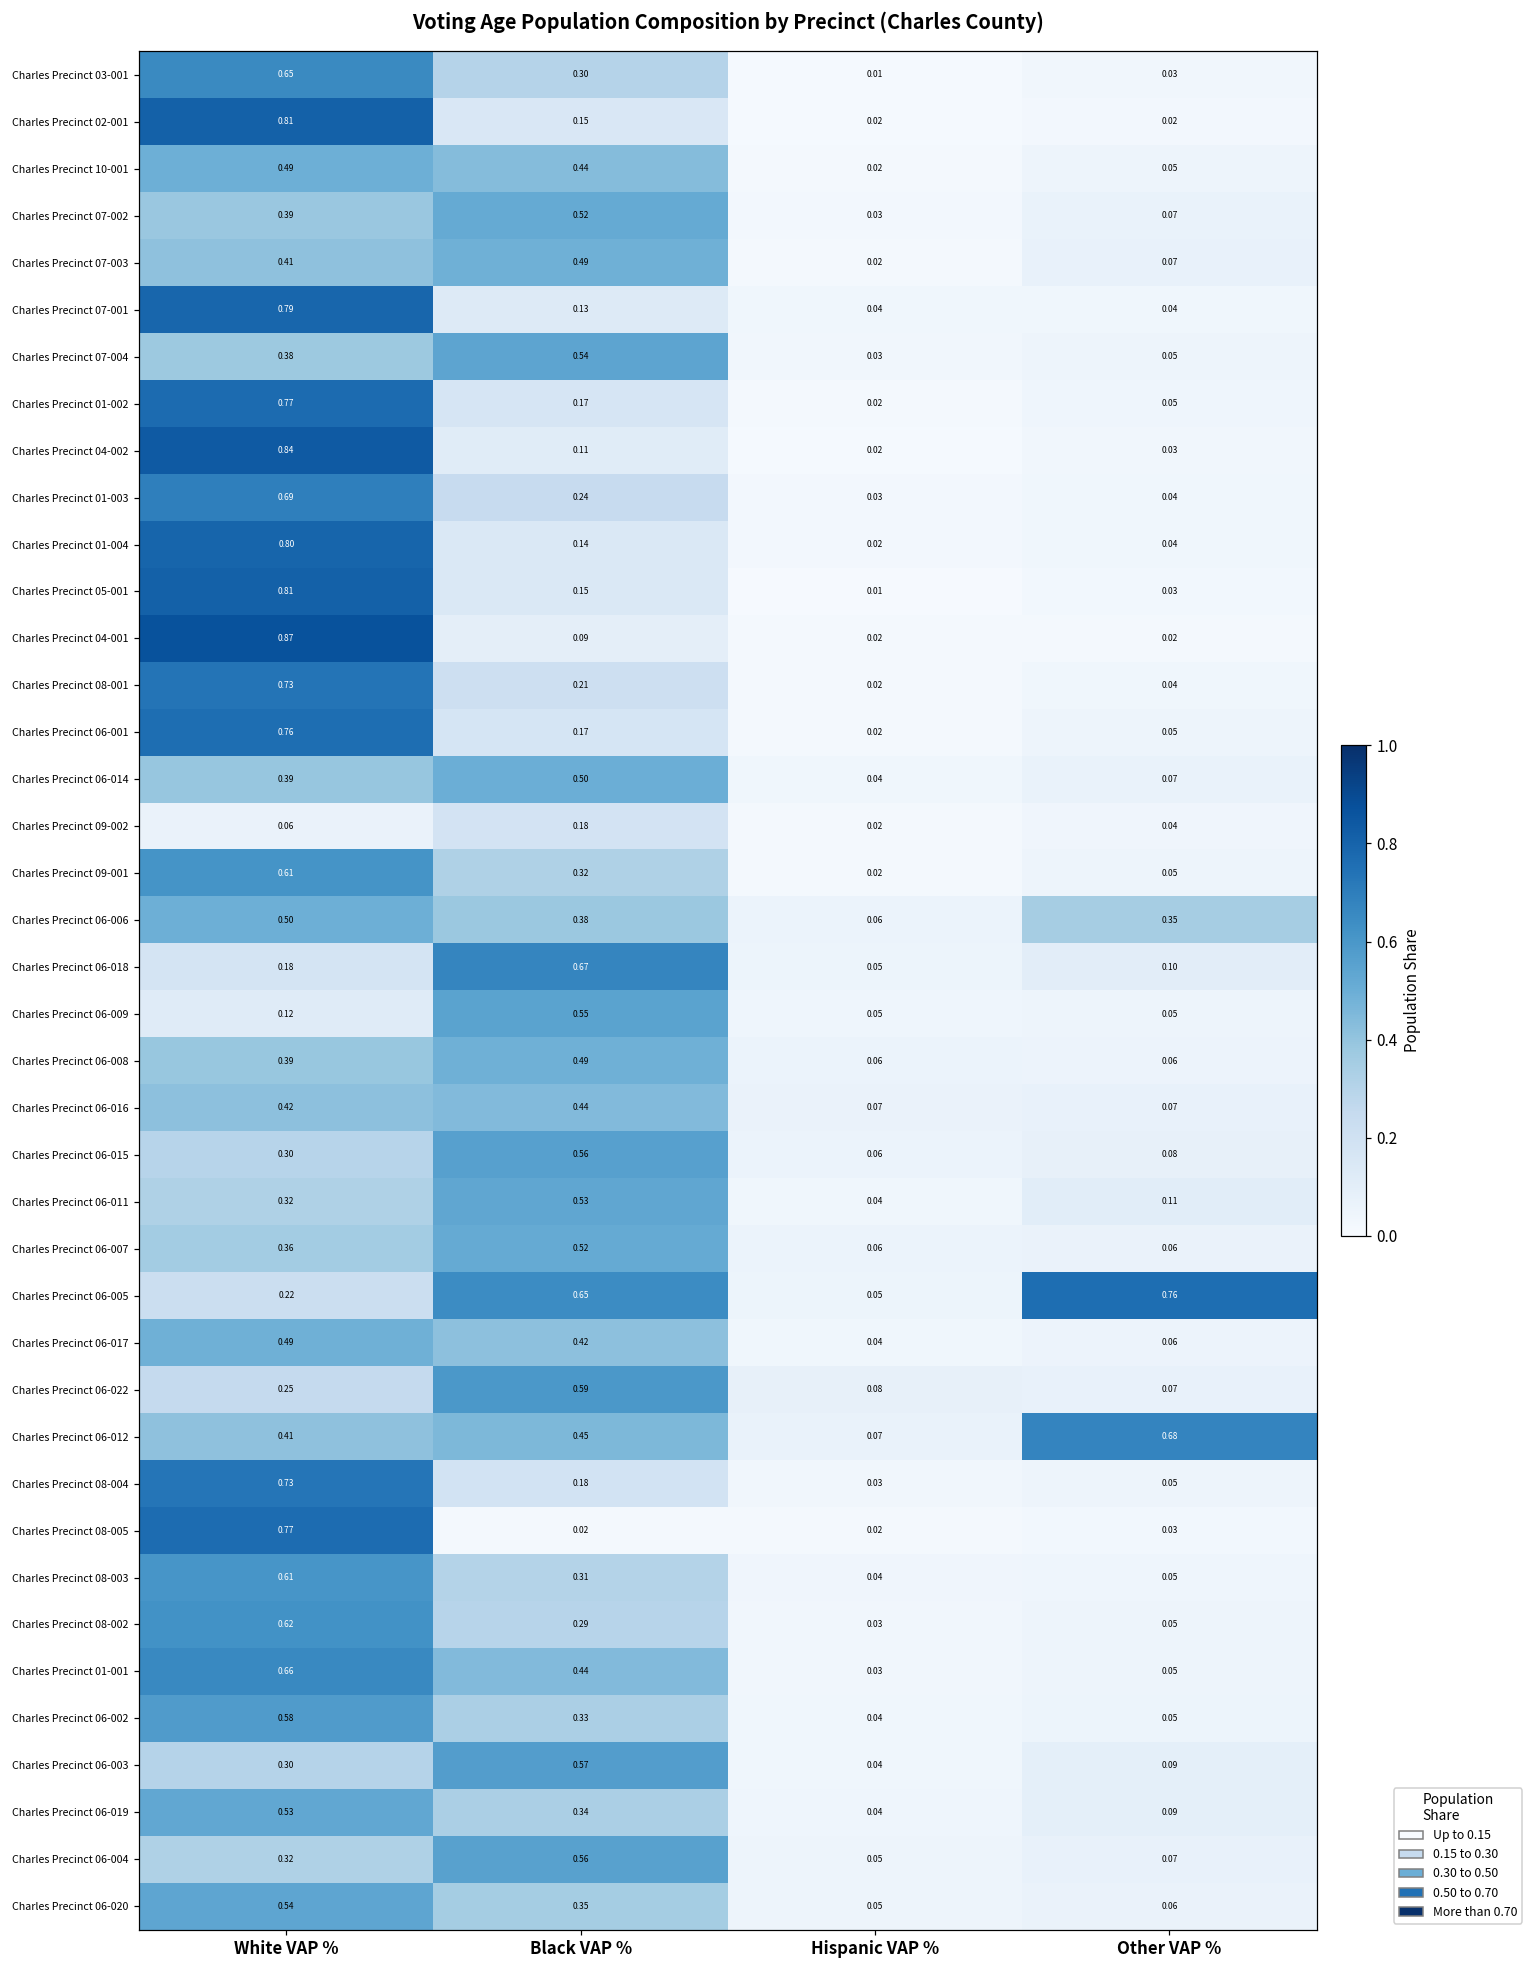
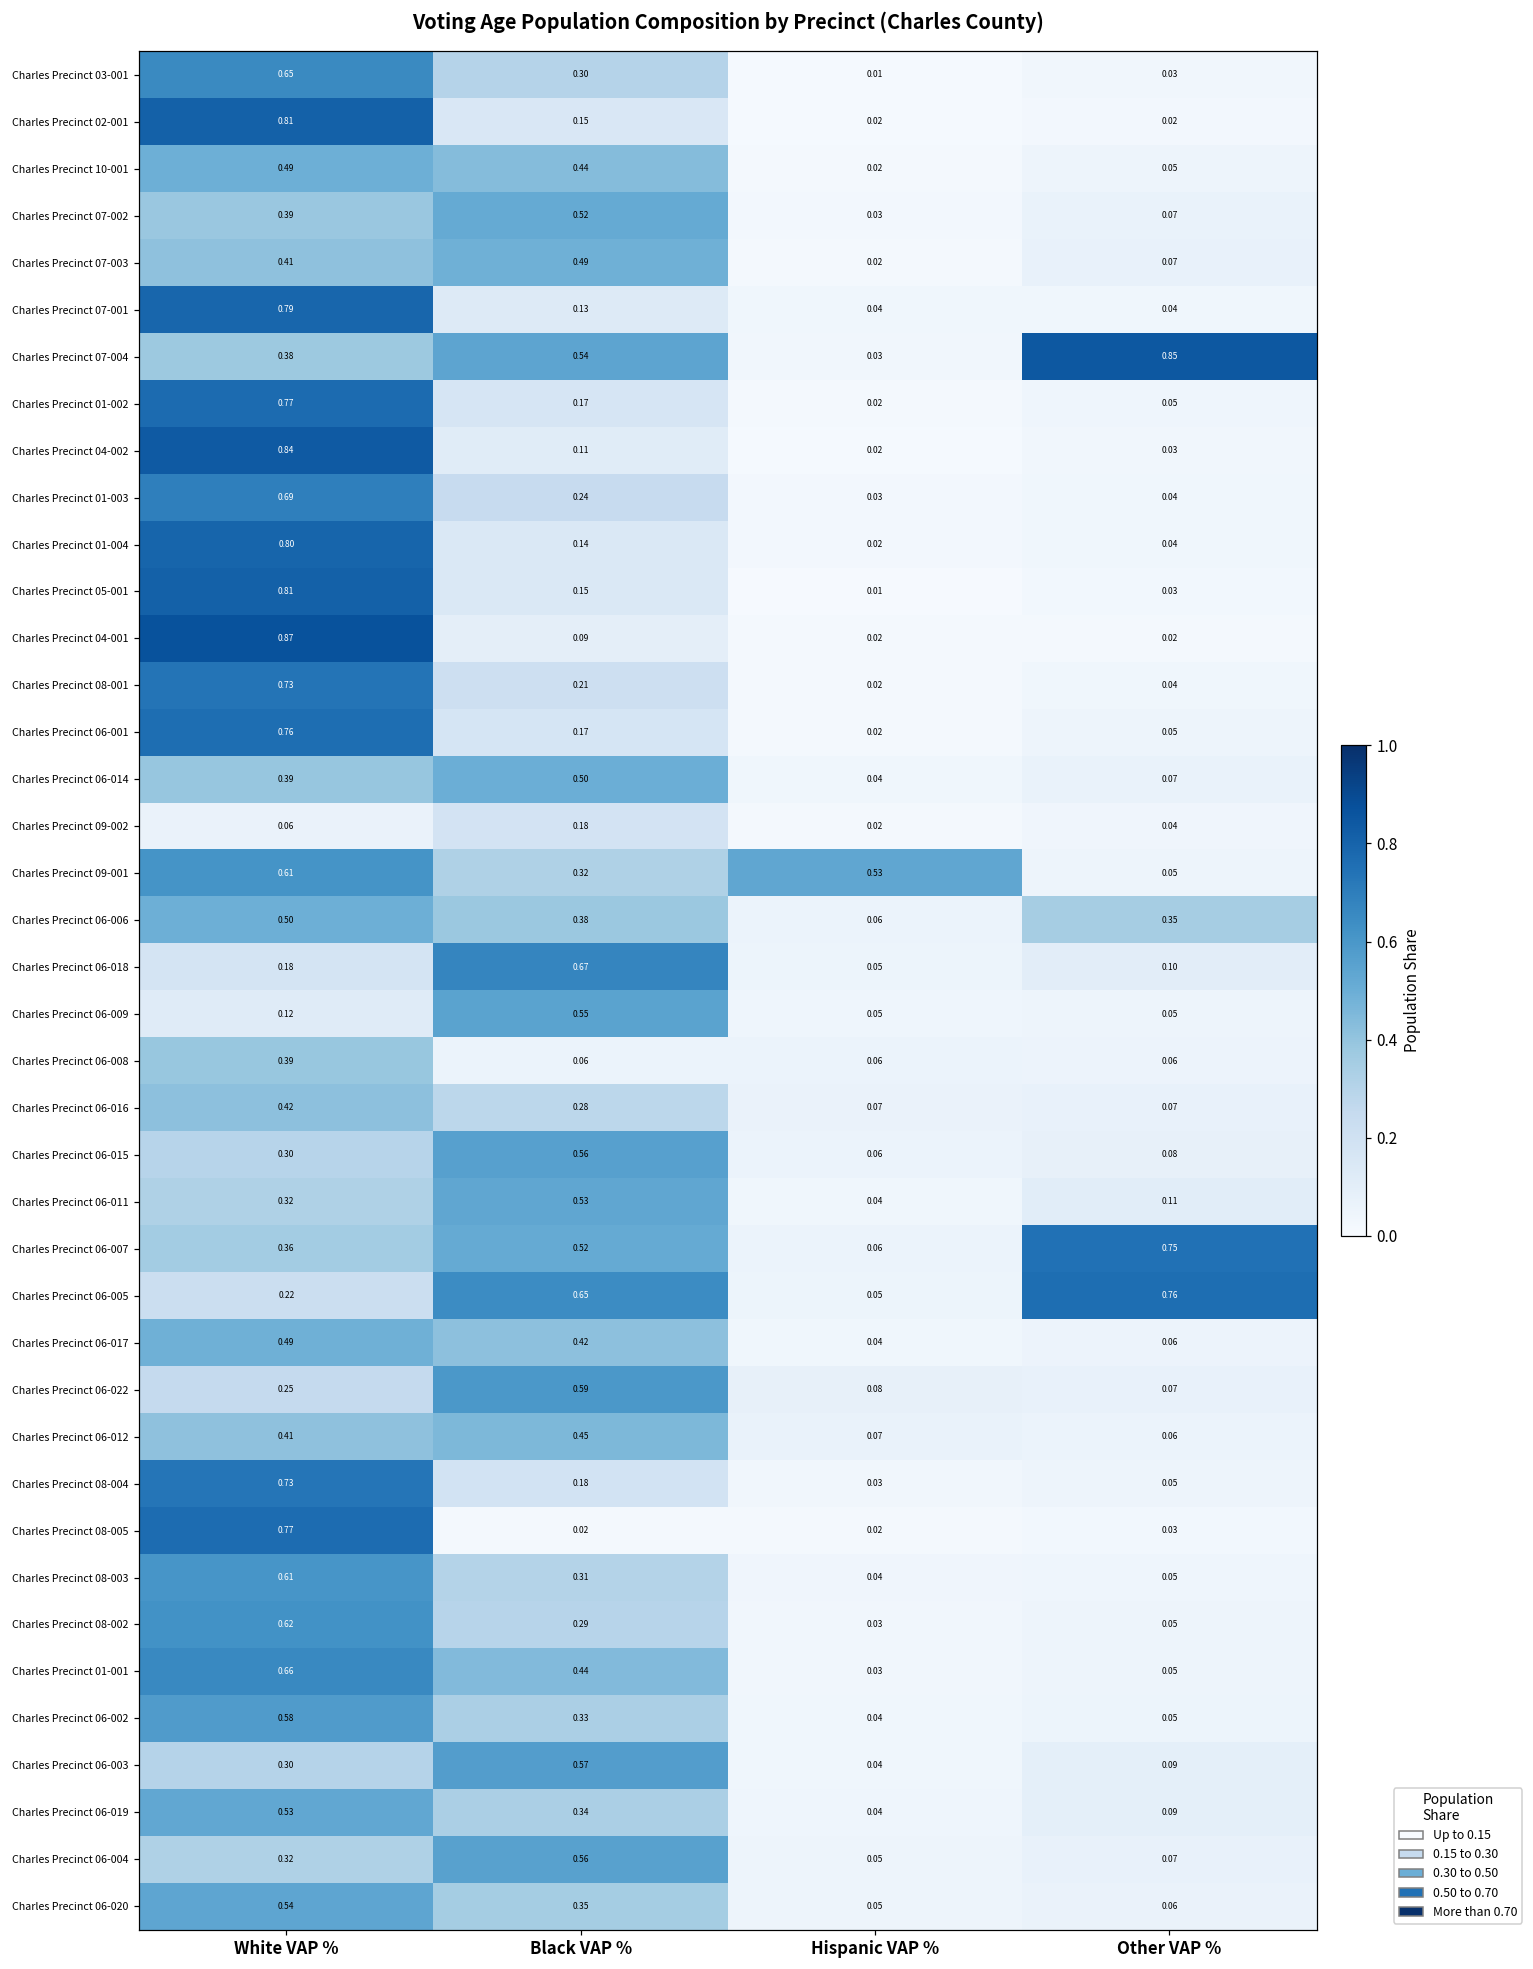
  {
    "Charles Precinct 03-001": {
      "White VAP %": 0.65,
      "Black VAP %": 0.30,
      "Hispanic VAP %": 0.01,
      "Other VAP %": 0.03
    },
    "Charles Precinct 02-001": {
      "White VAP %": 0.81,
      "Black VAP %": 0.15,
      "Hispanic VAP %": 0.02,
      "Other VAP %": 0.02
    },
    "Charles Precinct 10-001": {
      "White VAP %": 0.49,
      "Black VAP %": 0.44,
      "Hispanic VAP %": 0.02,
      "Other VAP %": 0.05
    },
    "Charles Precinct 07-002": {
      "White VAP %": 0.39,
      "Black VAP %": 0.52,
      "Hispanic VAP %": 0.03,
      "Other VAP %": 0.07
    },
    "Charles Precinct 07-003": {
      "White VAP %": 0.41,
      "Black VAP %": 0.49,
      "Hispanic VAP %": 0.02,
      "Other VAP %": 0.07
    },
    "Charles Precinct 07-001": {
      "White VAP %": 0.79,
      "Black VAP %": 0.13,
      "Hispanic VAP %": 0.04,
      "Other VAP %": 0.04
    },
    "Charles Precinct 07-004": {
      "White VAP %": 0.38,
      "Black VAP %": 0.54,
      "Hispanic VAP %": 0.03,
-     "Other VAP %": 0.05
+     "Other VAP %": 0.85
    },
    "Charles Precinct 01-002": {
      "White VAP %": 0.77,
      "Black VAP %": 0.17,
      "Hispanic VAP %": 0.02,
      "Other VAP %": 0.05
    },
    "Charles Precinct 04-002": {
      "White VAP %": 0.84,
      "Black VAP %": 0.11,
      "Hispanic VAP %": 0.02,
      "Other VAP %": 0.03
    },
    "Charles Precinct 01-003": {
      "White VAP %": 0.69,
      "Black VAP %": 0.24,
      "Hispanic VAP %": 0.03,
      "Other VAP %": 0.04
    },
    "Charles Precinct 01-004": {
      "White VAP %": 0.80,
      "Black VAP %": 0.14,
      "Hispanic VAP %": 0.02,
      "Other VAP %": 0.04
    },
    "Charles Precinct 05-001": {
      "White VAP %": 0.81,
      "Black VAP %": 0.15,
      "Hispanic VAP %": 0.01,
      "Other VAP %": 0.03
    },
    "Charles Precinct 04-001": {
      "White VAP %": 0.87,
      "Black VAP %": 0.09,
      "Hispanic VAP %": 0.02,
      "Other VAP %": 0.02
    },
    "Charles Precinct 08-001": {
      "White VAP %": 0.73,
      "Black VAP %": 0.21,
      "Hispanic VAP %": 0.02,
      "Other VAP %": 0.04
    },
    "Charles Precinct 06-001": {
      "White VAP %": 0.76,
      "Black VAP %": 0.17,
      "Hispanic VAP %": 0.02,
      "Other VAP %": 0.05
    },
    "Charles Precinct 06-014": {
      "White VAP %": 0.39,
      "Black VAP %": 0.50,
      "Hispanic VAP %": 0.04,
      "Other VAP %": 0.07
    },
    "Charles Precinct 09-002": {
      "White VAP %": 0.06,
      "Black VAP %": 0.18,
      "Hispanic VAP %": 0.02,
      "Other VAP %": 0.04
    },
    "Charles Precinct 09-001": {
      "White VAP %": 0.61,
      "Black VAP %": 0.32,
-     "Hispanic VAP %": 0.02,
+     "Hispanic VAP %": 0.53,
      "Other VAP %": 0.05
    },
    "Charles Precinct 06-006": {
      "White VAP %": 0.50,
      "Black VAP %": 0.38,
      "Hispanic VAP %": 0.06,
      "Other VAP %": 0.35
    },
    "Charles Precinct 06-018": {
      "White VAP %": 0.18,
      "Black VAP %": 0.67,
      "Hispanic VAP %": 0.05,
      "Other VAP %": 0.10
    },
    "Charles Precinct 06-009": {
      "White VAP %": 0.12,
      "Black VAP %": 0.55,
      "Hispanic VAP %": 0.05,
      "Other VAP %": 0.05
    },
    "Charles Precinct 06-008": {
      "White VAP %": 0.39,
-     "Black VAP %": 0.49,
+     "Black VAP %": 0.06,
      "Hispanic VAP %": 0.06,
      "Other VAP %": 0.06
    },
    "Charles Precinct 06-016": {
      "White VAP %": 0.42,
-     "Black VAP %": 0.44,
+     "Black VAP %": 0.28,
      "Hispanic VAP %": 0.07,
      "Other VAP %": 0.07
    },
    "Charles Precinct 06-015": {
      "White VAP %": 0.30,
      "Black VAP %": 0.56,
      "Hispanic VAP %": 0.06,
      "Other VAP %": 0.08
    },
    "Charles Precinct 06-011": {
      "White VAP %": 0.32,
      "Black VAP %": 0.53,
      "Hispanic VAP %": 0.04,
      "Other VAP %": 0.11
    },
    "Charles Precinct 06-007": {
      "White VAP %": 0.36,
      "Black VAP %": 0.52,
      "Hispanic VAP %": 0.06,
-     "Other VAP %": 0.06
+     "Other VAP %": 0.75
    },
    "Charles Precinct 06-005": {
      "White VAP %": 0.22,
      "Black VAP %": 0.65,
      "Hispanic VAP %": 0.05,
      "Other VAP %": 0.76
    },
    "Charles Precinct 06-017": {
      "White VAP %": 0.49,
      "Black VAP %": 0.42,
      "Hispanic VAP %": 0.04,
      "Other VAP %": 0.06
    },
    "Charles Precinct 06-022": {
      "White VAP %": 0.25,
      "Black VAP %": 0.59,
      "Hispanic VAP %": 0.08,
      "Other VAP %": 0.07
    },
    "Charles Precinct 06-012": {
      "White VAP %": 0.41,
      "Black VAP %": 0.45,
      "Hispanic VAP %": 0.07,
-     "Other VAP %": 0.68
+     "Other VAP %": 0.06
    },
    "Charles Precinct 08-004": {
      "White VAP %": 0.73,
      "Black VAP %": 0.18,
      "Hispanic VAP %": 0.03,
      "Other VAP %": 0.05
    },
    "Charles Precinct 08-005": {
      "White VAP %": 0.77,
      "Black VAP %": 0.02,
      "Hispanic VAP %": 0.02,
      "Other VAP %": 0.03
    },
    "Charles Precinct 08-003": {
      "White VAP %": 0.61,
      "Black VAP %": 0.31,
      "Hispanic VAP %": 0.04,
      "Other VAP %": 0.05
    },
    "Charles Precinct 08-002": {
      "White VAP %": 0.62,
      "Black VAP %": 0.29,
      "Hispanic VAP %": 0.03,
      "Other VAP %": 0.05
    },
    "Charles Precinct 01-001": {
      "White VAP %": 0.66,
      "Black VAP %": 0.44,
      "Hispanic VAP %": 0.03,
      "Other VAP %": 0.05
    },
    "Charles Precinct 06-002": {
      "White VAP %": 0.58,
      "Black VAP %": 0.33,
      "Hispanic VAP %": 0.04,
      "Other VAP %": 0.05
    },
    "Charles Precinct 06-003": {
      "White VAP %": 0.30,
      "Black VAP %": 0.57,
      "Hispanic VAP %": 0.04,
      "Other VAP %": 0.09
    },
    "Charles Precinct 06-019": {
      "White VAP %": 0.53,
      "Black VAP %": 0.34,
      "Hispanic VAP %": 0.04,
      "Other VAP %": 0.09
    },
    "Charles Precinct 06-004": {
      "White VAP %": 0.32,
      "Black VAP %": 0.56,
      "Hispanic VAP %": 0.05,
      "Other VAP %": 0.07
    },
    "Charles Precinct 06-020": {
      "White VAP %": 0.54,
      "Black VAP %": 0.35,
      "Hispanic VAP %": 0.05,
      "Other VAP %": 0.06
    }
  }
